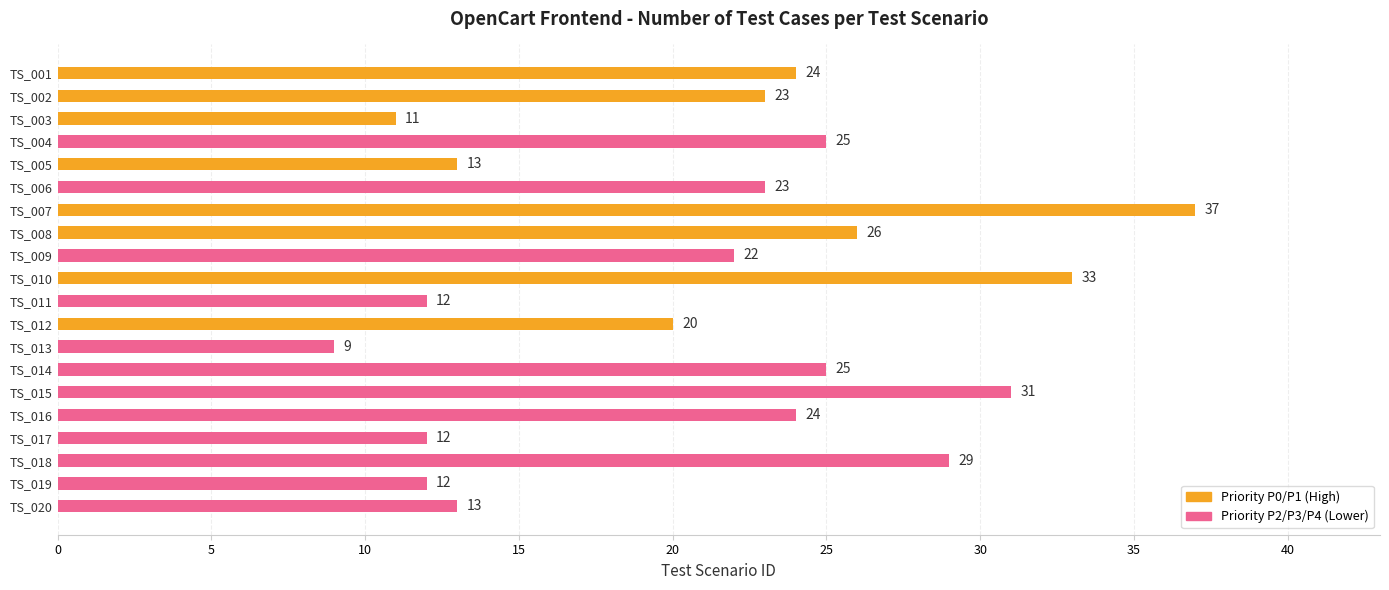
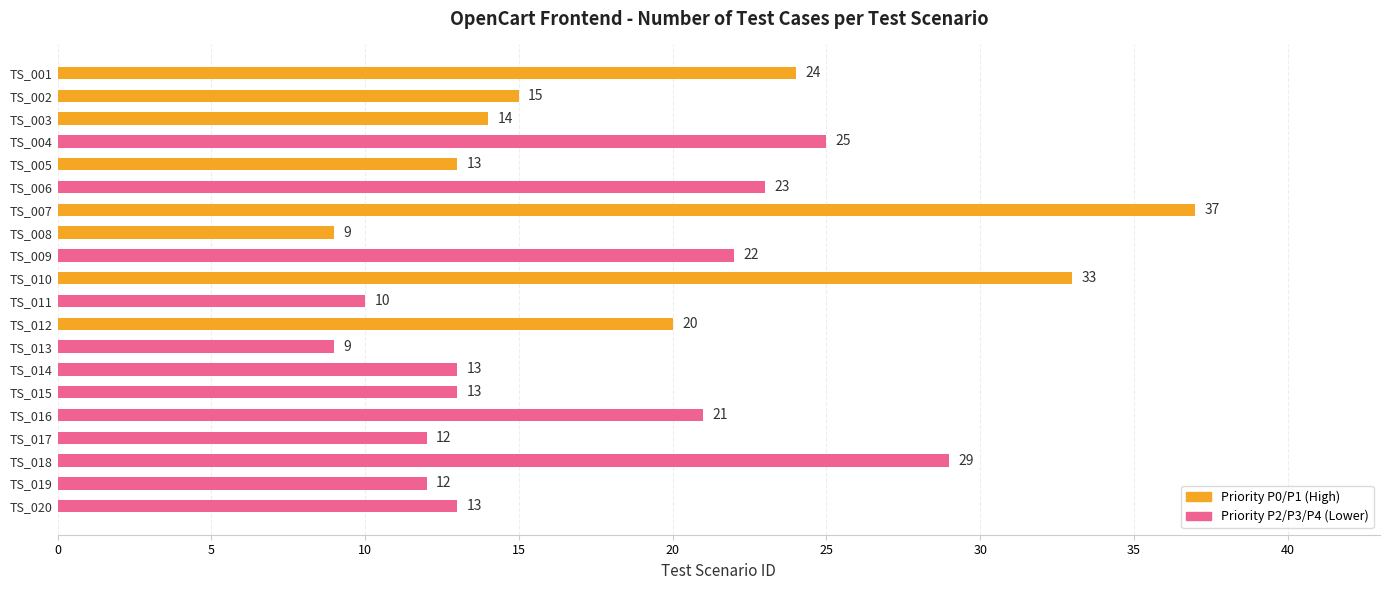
  {
    "TS_001": 24,
-   "TS_002": 23,
-   "TS_003": 11,
+   "TS_002": 15,
+   "TS_003": 14,
    "TS_004": 25,
    "TS_005": 13,
    "TS_006": 23,
    "TS_007": 37,
-   "TS_008": 26,
+   "TS_008": 9,
    "TS_009": 22,
    "TS_010": 33,
-   "TS_011": 12,
+   "TS_011": 10,
    "TS_012": 20,
    "TS_013": 9,
-   "TS_014": 25,
-   "TS_015": 31,
-   "TS_016": 24,
+   "TS_014": 13,
+   "TS_015": 13,
+   "TS_016": 21,
    "TS_017": 12,
    "TS_018": 29,
    "TS_019": 12,
    "TS_020": 13
  }
